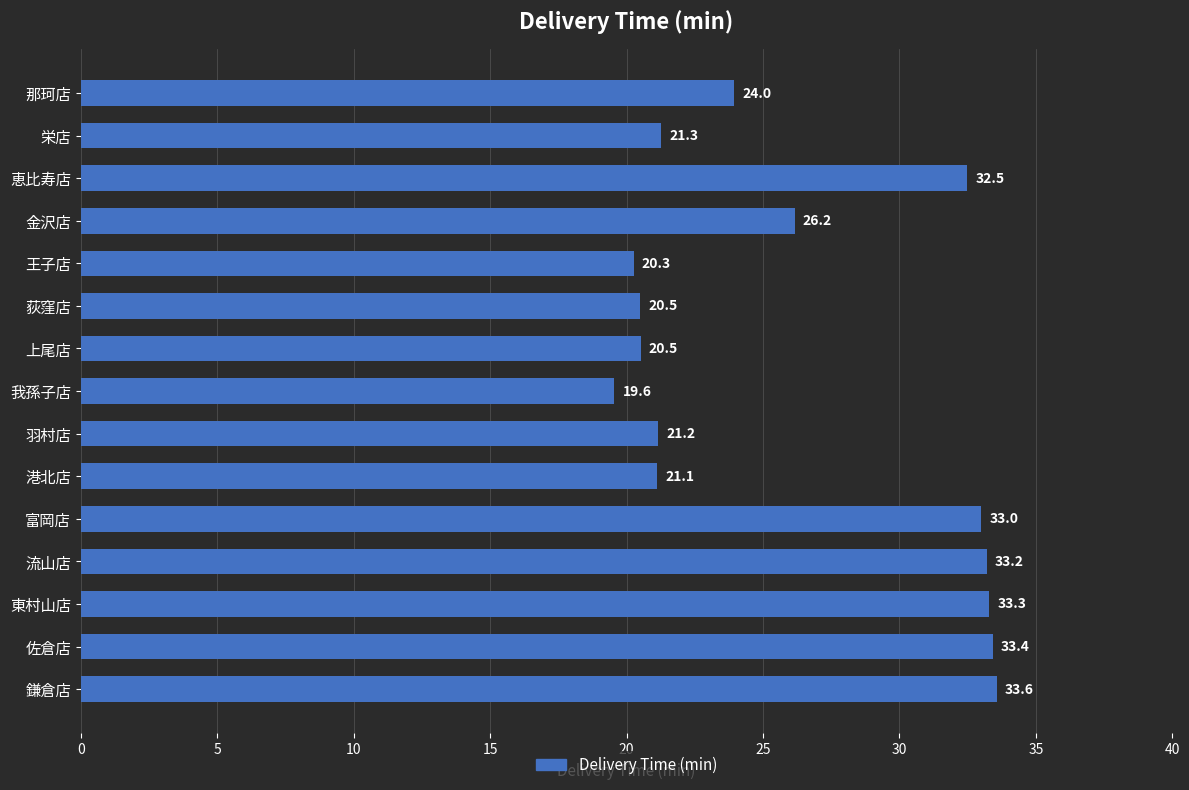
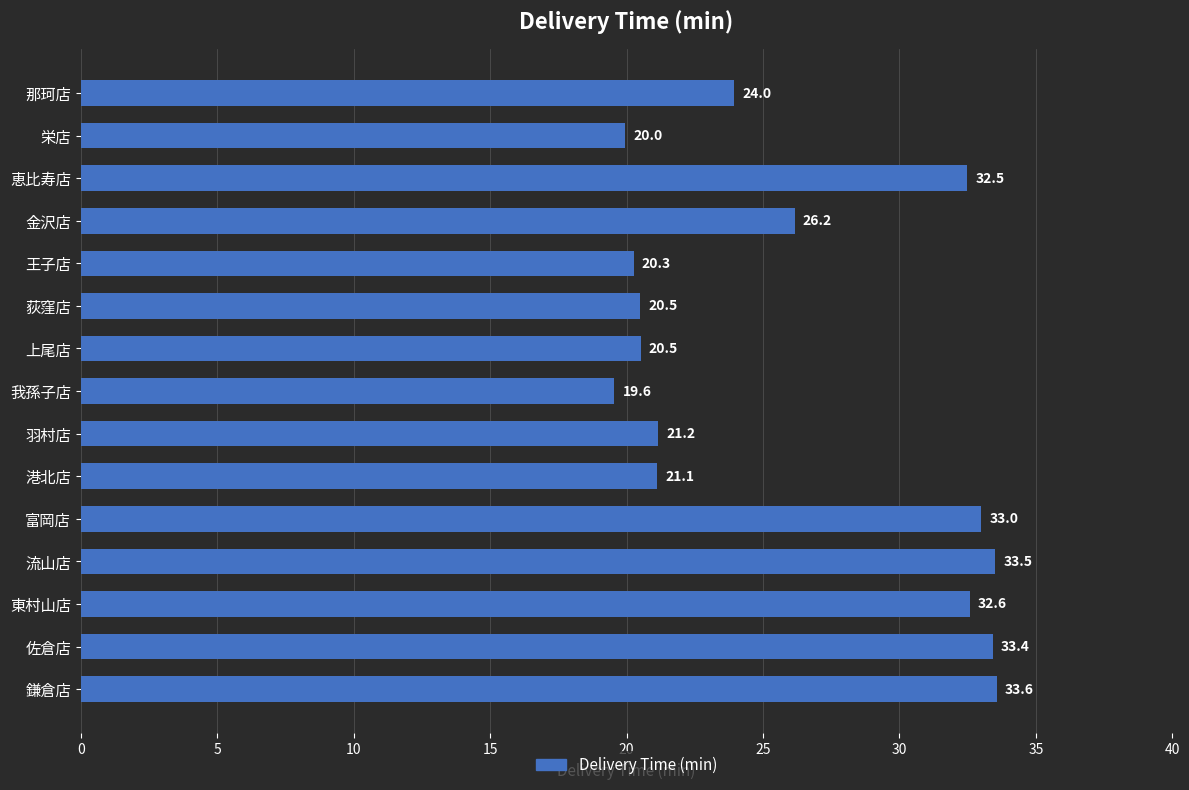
  {
    "那珂店": 24.0,
-   "栄店": 21.3,
+   "栄店": 20.0,
    "恵比寿店": 32.5,
    "金沢店": 26.2,
    "王子店": 20.3,
    "荻窪店": 20.5,
    "上尾店": 20.5,
    "我孫子店": 19.6,
    "羽村店": 21.2,
    "港北店": 21.1,
    "富岡店": 33.0,
-   "流山店": 33.2,
-   "東村山店": 33.3,
+   "流山店": 33.5,
+   "東村山店": 32.6,
    "佐倉店": 33.4,
    "鎌倉店": 33.6
  }
